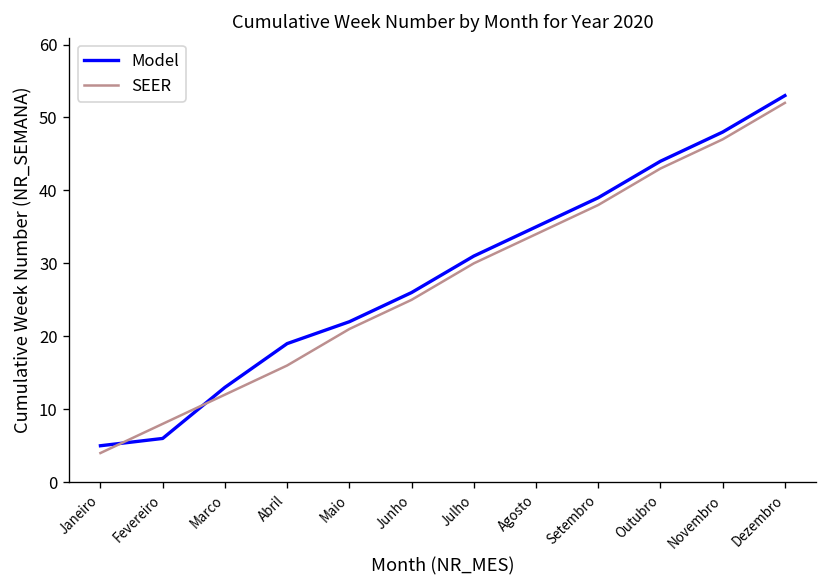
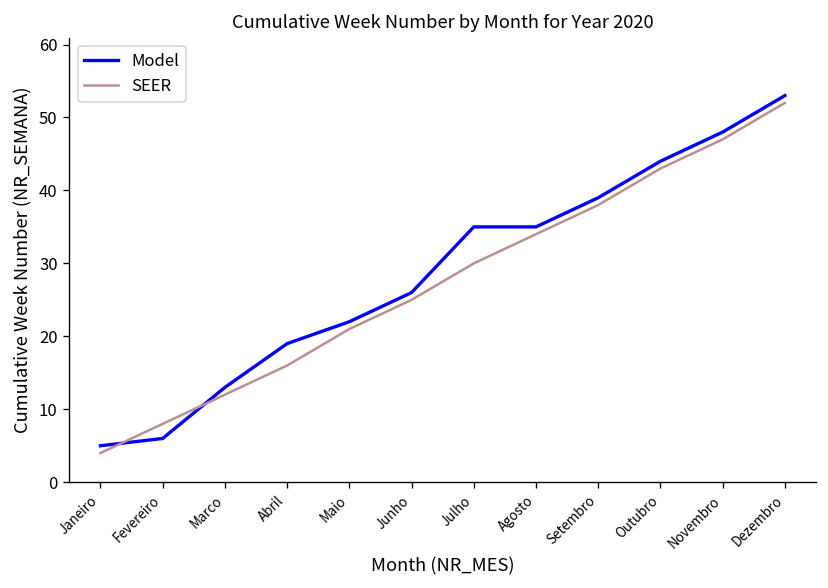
  {
    "Model": {
      "Janeiro": 5,
      "Fevereiro": 6,
      "Marco": 13,
      "Abril": 19,
      "Maio": 22,
      "Junho": 26,
-     "Julho": 31,
+     "Julho": 35,
      "Agosto": 35,
      "Setembro": 39,
      "Outubro": 44,
      "Novembro": 48,
      "Dezembro": 53
    },
    "SEER": {
      "Janeiro": 4,
      "Fevereiro": 8,
      "Marco": 12,
      "Abril": 16,
      "Maio": 21,
      "Junho": 25,
      "Julho": 30,
      "Agosto": 34,
      "Setembro": 38,
      "Outubro": 43,
      "Novembro": 47,
      "Dezembro": 52
    }
  }
